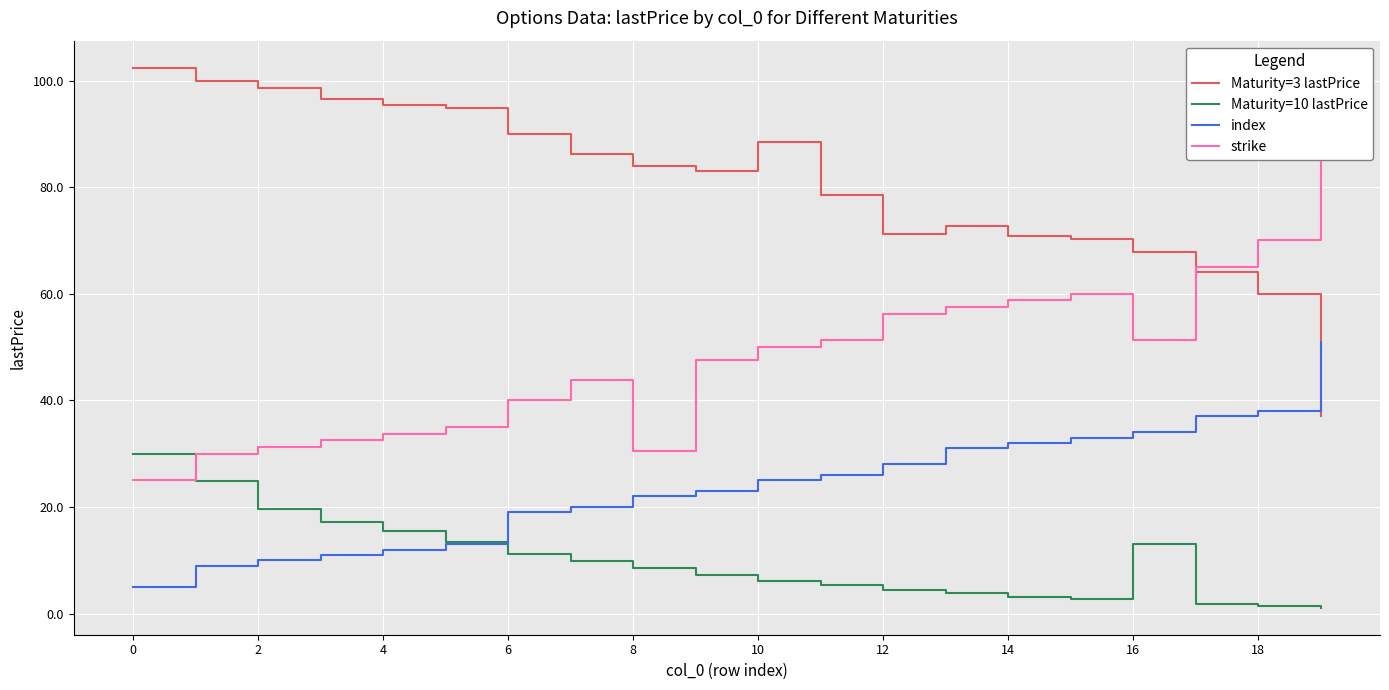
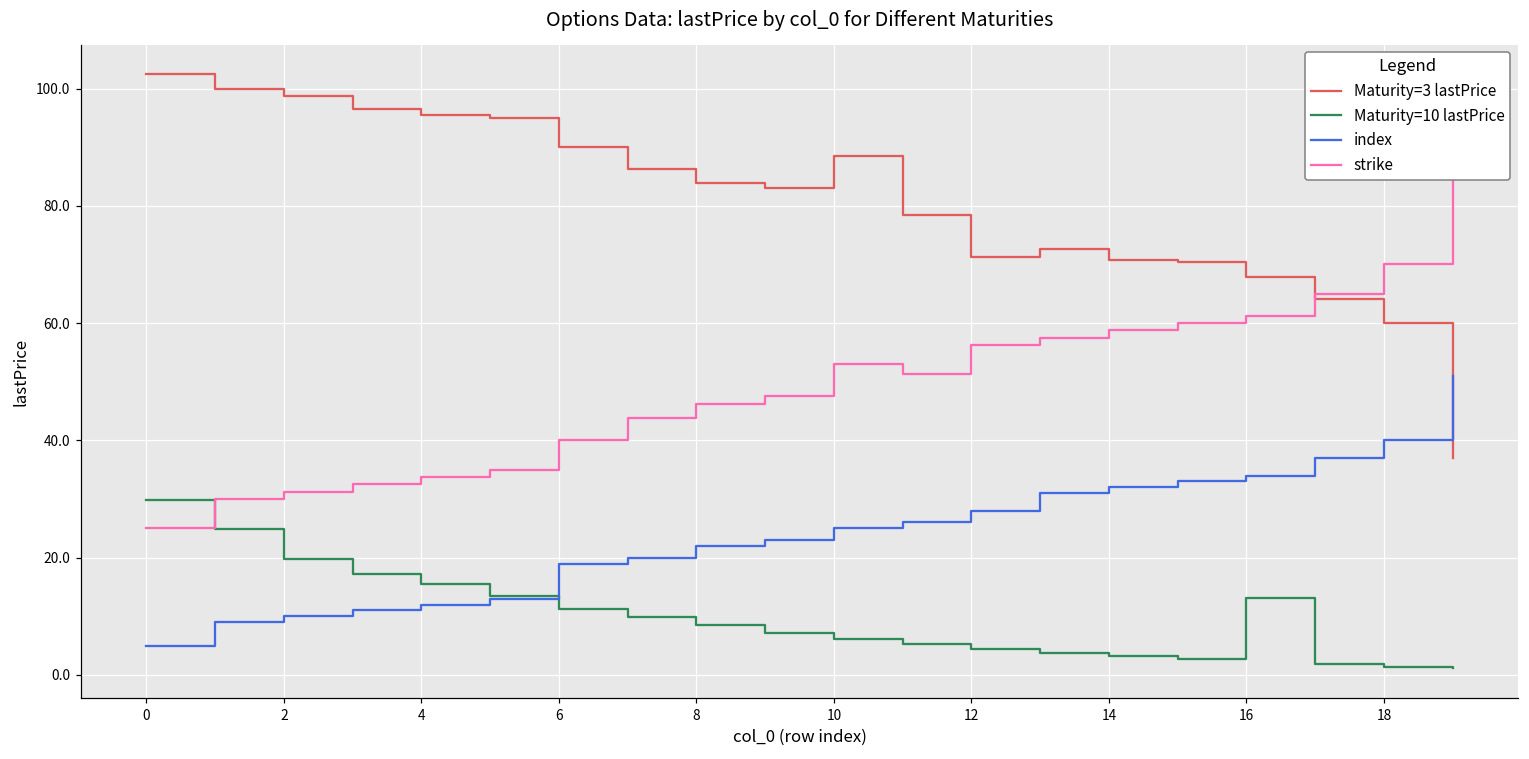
  {
    "Maturity=3 lastPrice": {
      "0": 102,
      "2": 99,
      "4": 96,
      "6": 90,
      "8": 84,
      "10": 89,
      "12": 71,
      "14": 71,
      "16": 68,
      "18": 60
    },
    "Maturity=10 lastPrice": {
      "0": 30,
      "2": 20,
      "4": 15,
      "6": 11,
      "8": 9,
      "10": 6,
      "12": 5,
      "14": 3,
      "16": 13,
      "18": 1
    },
    "index": {
      "0": 5,
      "2": 10,
      "4": 12,
      "6": 19,
      "8": 22,
      "10": 25,
      "12": 28,
      "14": 32,
      "16": 34,
-     "18": 38
+     "18": 40
    },
    "strike": {
      "0": 25,
      "2": 31,
      "4": 34,
      "6": 40,
-     "8": 31,
-     "10": 50,
+     "8": 46,
+     "10": 53,
      "12": 56,
      "14": 59,
-     "16": 51,
+     "16": 61,
      "18": 70
    }
  }
